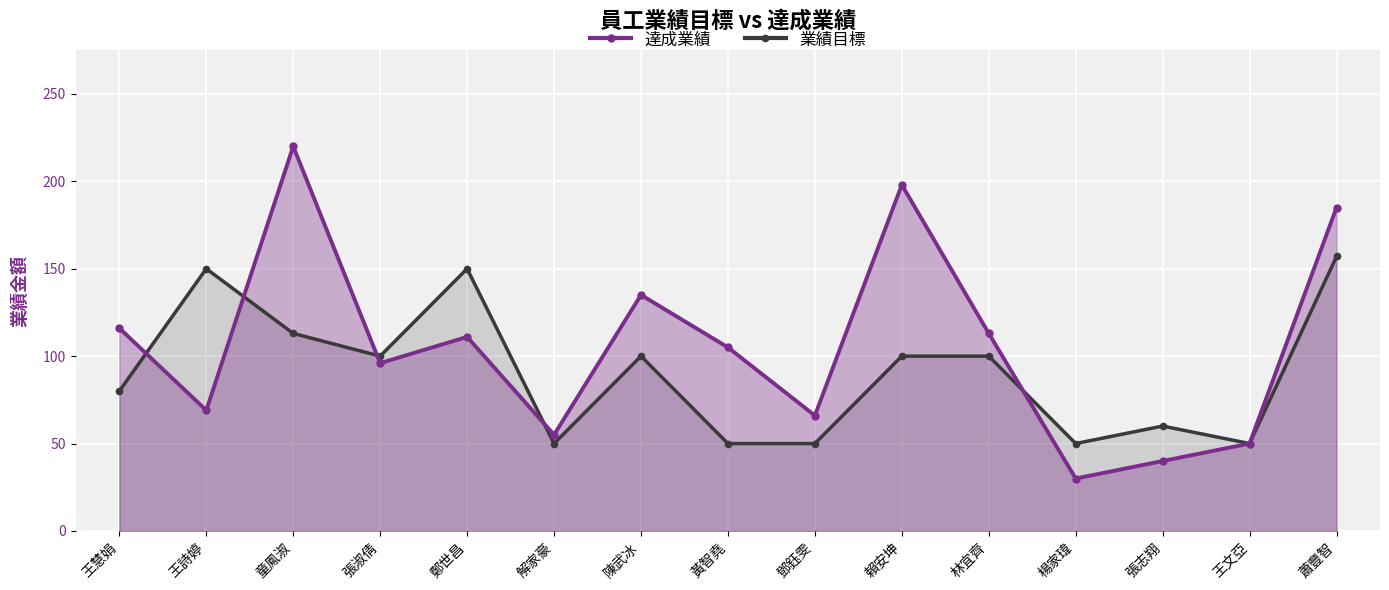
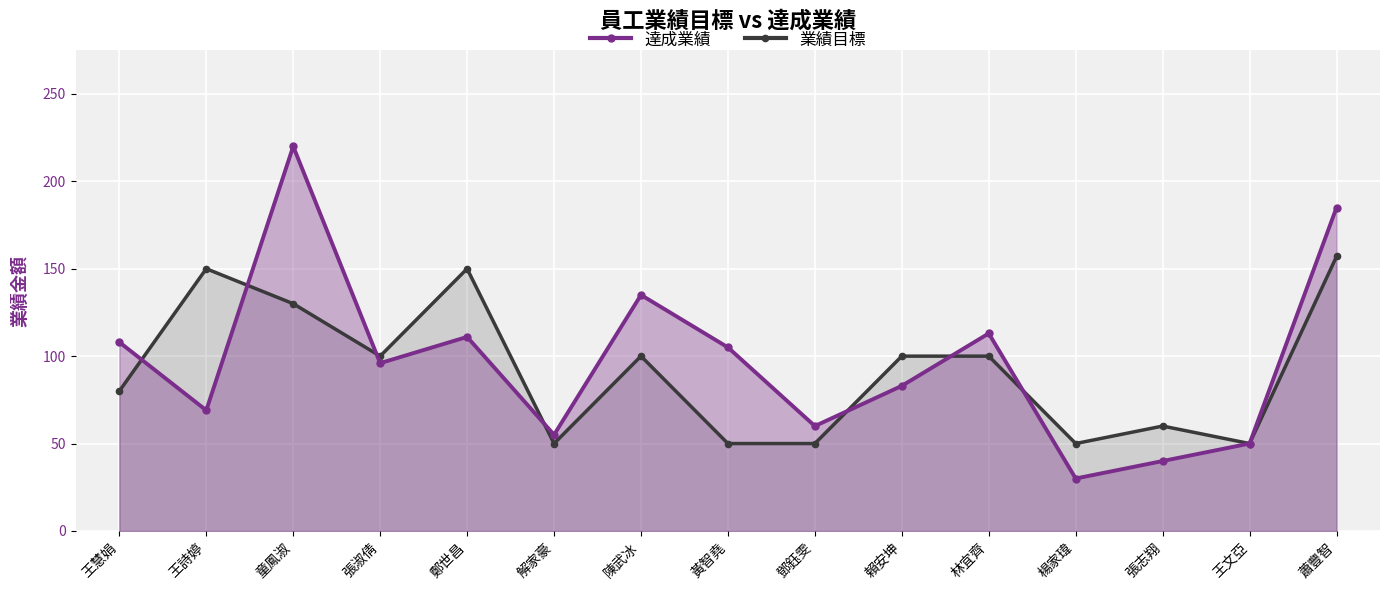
  {
    "達成業績": {
-     "王慧娟": 116,
+     "王慧娟": 108,
      "王詩婷": 69,
      "童鳳淑": 220,
      "張淑倩": 96,
      "鄭世昌": 111,
      "解家豪": 55,
      "陳武冰": 135,
      "黃智堯": 105,
-     "鄧鈺雯": 66,
-     "賴安坤": 198,
+     "鄧鈺雯": 60,
+     "賴安坤": 83,
      "林宜齊": 113,
      "楊家瑋": 30,
      "張志翔": 40,
      "蕭豐智": 185
    },
    "業績目標": {
      "王慧娟": 80,
      "王詩婷": 150,
-     "童鳳淑": 113,
+     "童鳳淑": 130,
      "張淑倩": 100,
      "鄭世昌": 150,
      "解家豪": 50,
      "陳武冰": 100,
      "黃智堯": 50,
      "鄧鈺雯": 50,
      "賴安坤": 100,
      "林宜齊": 100,
      "楊家瑋": 50,
      "張志翔": 60,
      "蕭豐智": 157
    }
  }
